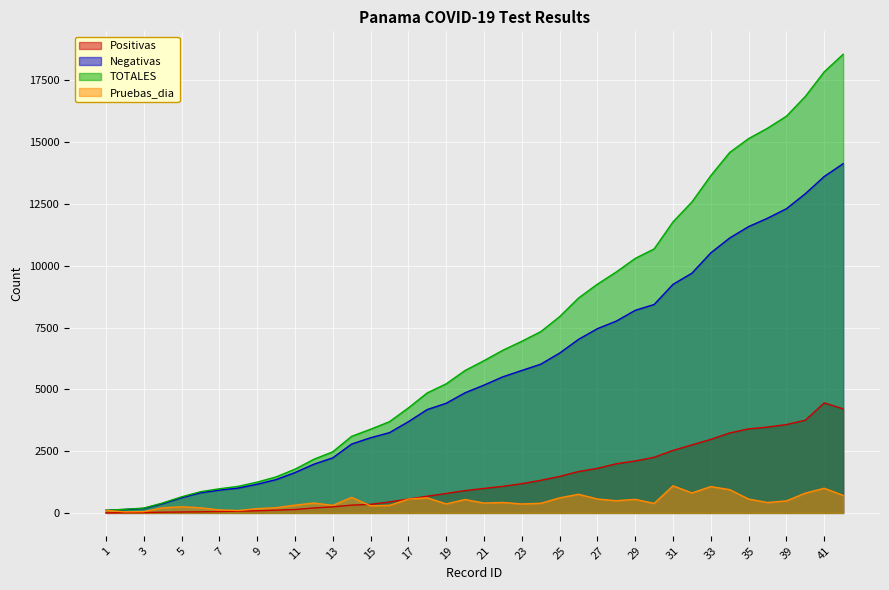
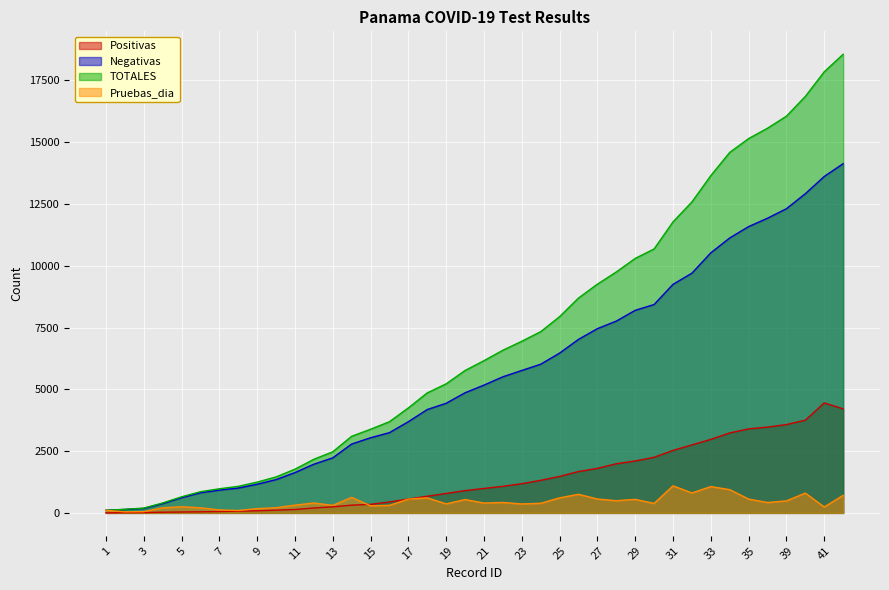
  {
    "Positivas": {
      "41": 4500
    },
    "Negativas": {
      "41": 13600
    },
    "TOTALES": {
      "41": 17900
    },
    "Pruebas_dia": {
-     "41": 1000
+     "41": 200
    }
  }
